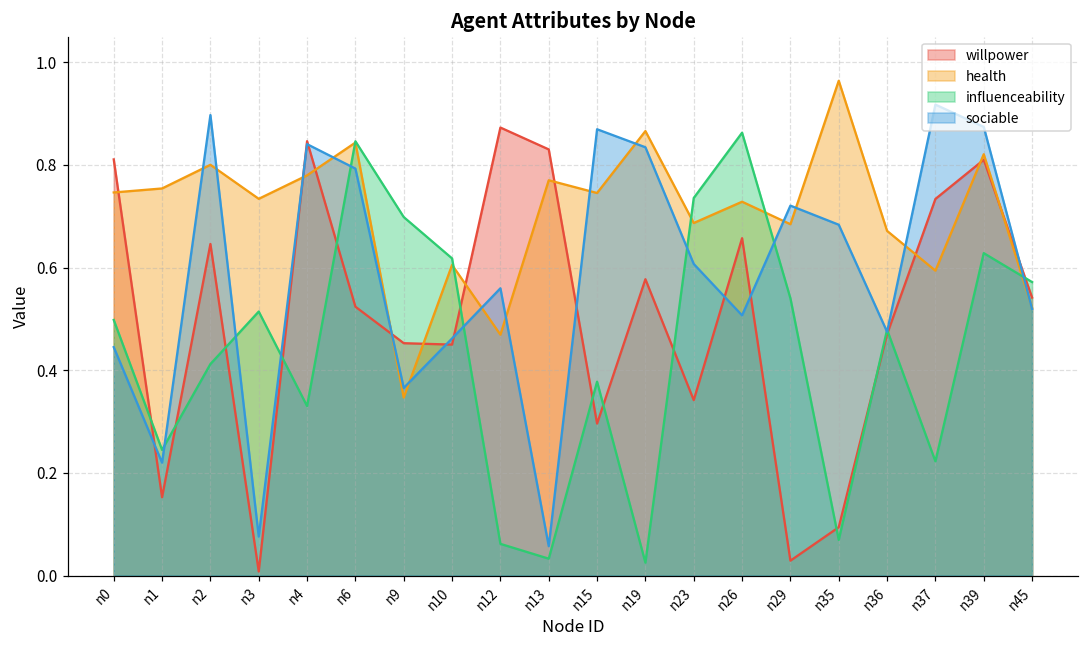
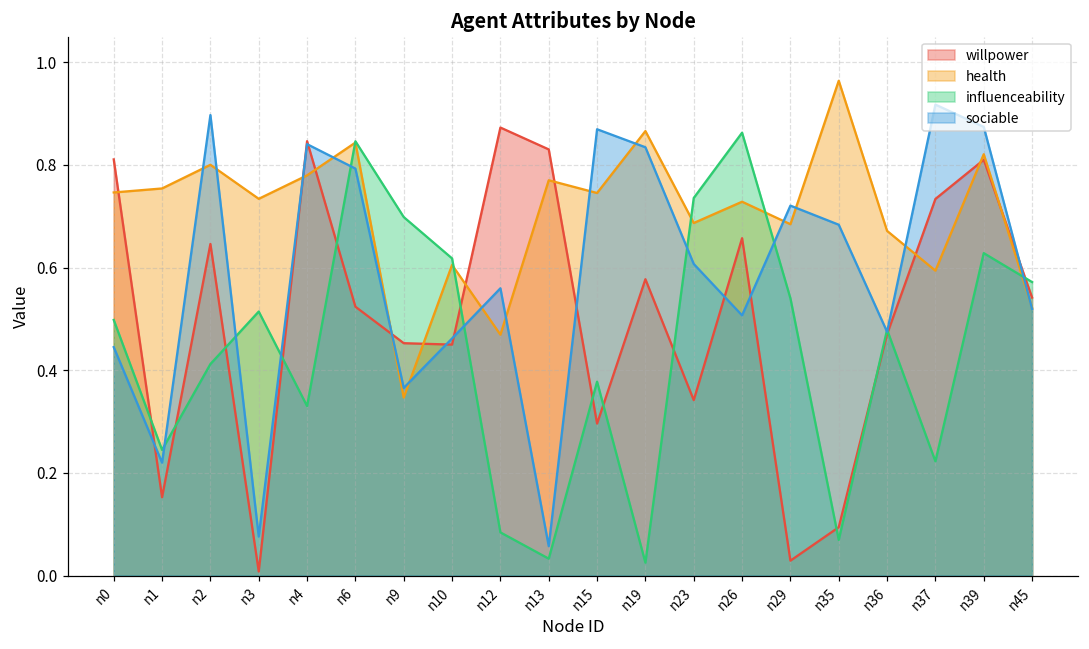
  {
    "influenceability": {
      "n0": 0.50,
      "n1": 0.24,
      "n2": 0.41,
      "n3": 0.51,
      "n4": 0.33,
      "n9": 0.70,
      "n10": 0.62,
-     "n12": 0.06,
+     "n12": 0.08,
      "n13": 0.03,
      "n15": 0.38,
      "n19": 0.03,
      "n23": 0.74,
      "n26": 0.86,
      "n29": 0.54,
      "n35": 0.07,
      "n37": 0.22,
      "n39": 0.63,
      "n45": 0.57
    },
    "sociable": {
      "n0": 0.45,
      "n1": 0.22,
      "n2": 0.90,
      "n3": 0.08,
      "n4": 0.84,
      "n6": 0.79,
      "n9": 0.37,
      "n10": 0.46,
      "n12": 0.56,
      "n13": 0.06,
      "n15": 0.87,
      "n19": 0.83,
      "n23": 0.61,
      "n26": 0.51,
      "n29": 0.72,
      "n35": 0.68
    }
  }
